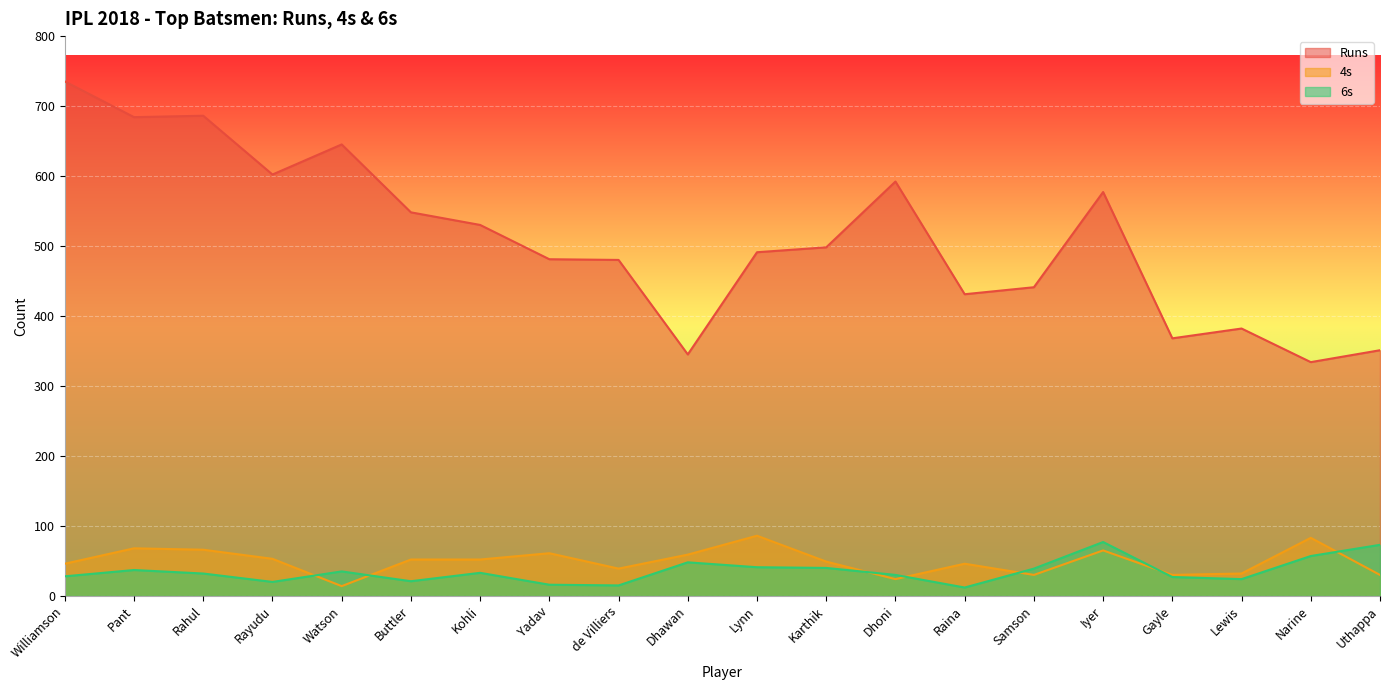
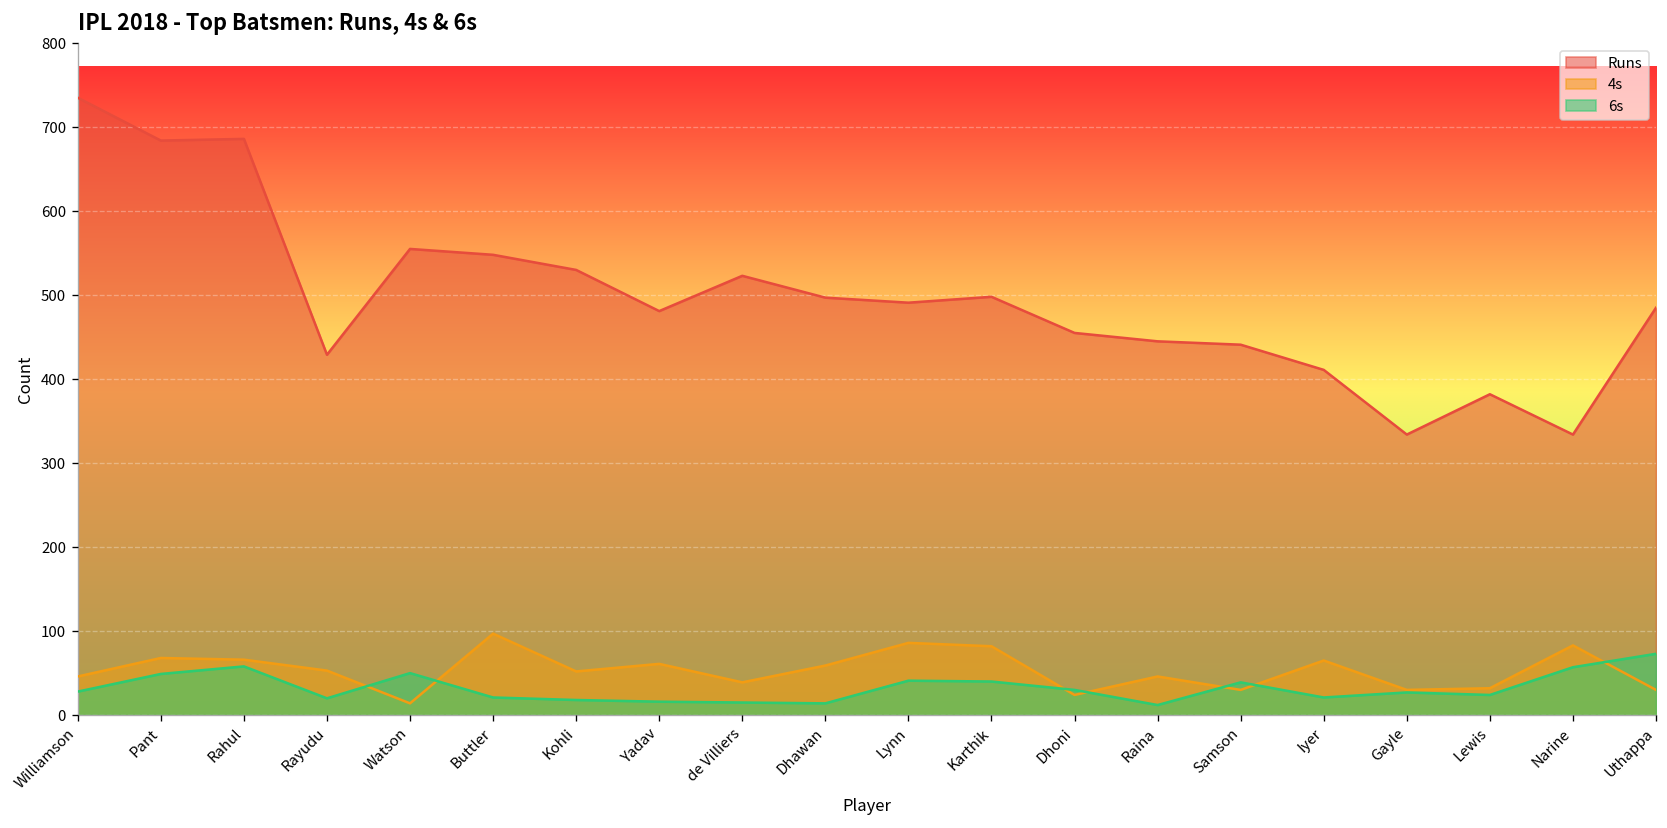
  {
    "Runs": {
      "Williamson": 740,
      "Pant": 680,
      "Rahul": 690,
-     "Rayudu": 600,
-     "Watson": 650,
+     "Rayudu": 430,
+     "Watson": 560,
      "Buttler": 550,
      "Kohli": 530,
      "Yadav": 480,
-     "de Villiers": 480,
-     "Dhawan": 350,
+     "de Villiers": 520,
+     "Dhawan": 500,
      "Lynn": 490,
      "Karthik": 500,
-     "Dhoni": 590,
-     "Raina": 430,
+     "Dhoni": 460,
+     "Raina": 450,
      "Samson": 440,
-     "Iyer": 580,
-     "Gayle": 370,
+     "Iyer": 410,
+     "Gayle": 330,
      "Lewis": 380,
      "Narine": 330,
-     "Uthappa": 350
+     "Uthappa": 490
    },
    "4s": {
      "Williamson": 50,
      "Pant": 70,
      "Rahul": 70,
      "Rayudu": 50,
      "Watson": 10,
-     "Buttler": 50,
+     "Buttler": 100,
      "Kohli": 50,
      "Yadav": 60,
      "de Villiers": 40,
      "Dhawan": 60,
      "Lynn": 90,
-     "Karthik": 50,
+     "Karthik": 80,
      "Dhoni": 20,
      "Raina": 50,
      "Samson": 30,
      "Iyer": 70,
      "Lewis": 30,
      "Narine": 80,
      "Uthappa": 30
    },
    "6s": {
      "Williamson": 30,
-     "Pant": 40,
-     "Rahul": 30,
+     "Pant": 50,
+     "Rahul": 60,
      "Rayudu": 20,
-     "Watson": 40,
+     "Watson": 50,
      "Buttler": 20,
-     "Kohli": 30,
+     "Kohli": 20,
      "Yadav": 20,
      "de Villiers": 20,
-     "Dhawan": 50,
+     "Dhawan": 10,
      "Lynn": 40,
      "Karthik": 40,
      "Dhoni": 30,
      "Raina": 10,
      "Samson": 40,
-     "Iyer": 80,
+     "Iyer": 20,
      "Lewis": 20,
      "Narine": 60,
      "Uthappa": 70
    }
  }
